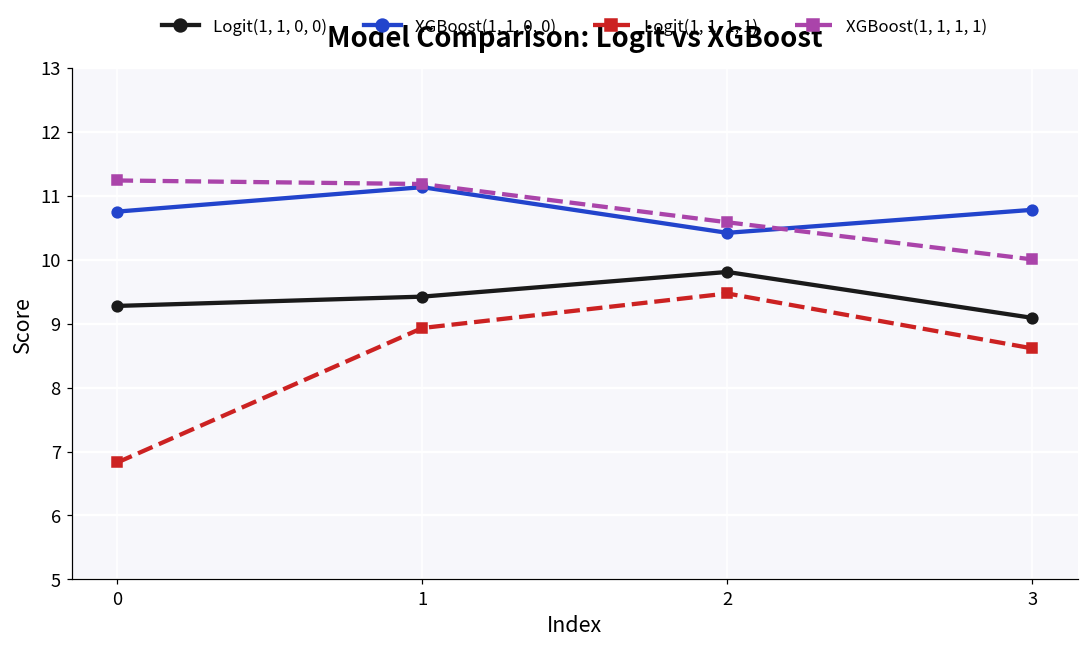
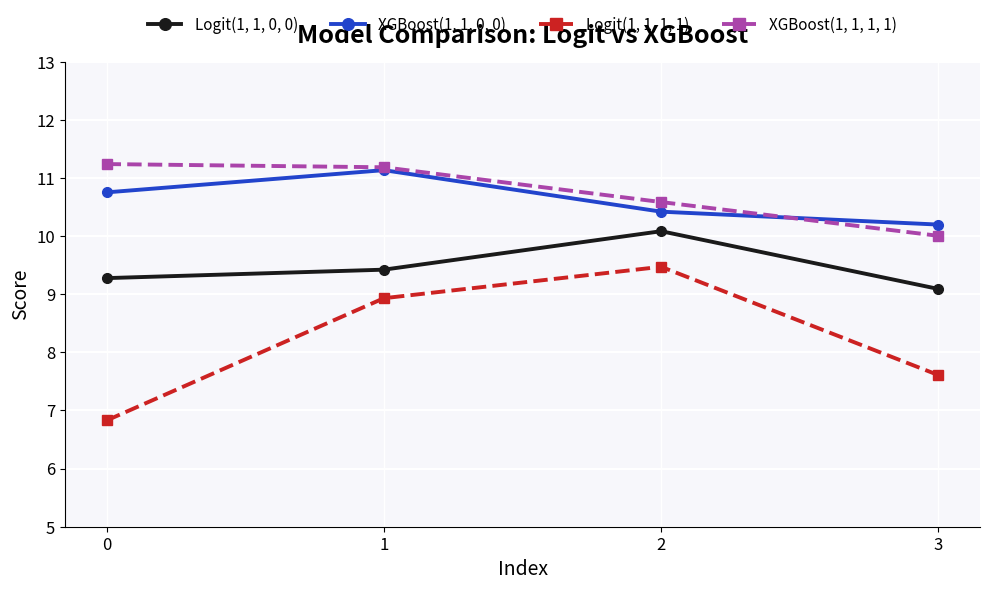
  {
    "Logit(1, 1, 0, 0)": {
      "0": 9.3,
      "1": 9.4,
-     "2": 9.8,
+     "2": 10.1,
      "3": 9.1
    },
    "XGBoost(1, 1, 0, 0)": {
      "0": 10.8,
      "1": 11.1,
      "2": 10.4,
-     "3": 10.8
+     "3": 10.2
    },
    "Logit(1, 1, 1, 1)": {
      "0": 6.8,
      "1": 8.9,
      "2": 9.5,
-     "3": 8.6
+     "3": 7.6
    },
    "XGBoost(1, 1, 1, 1)": {
      "0": 11.2,
      "1": 11.2,
      "2": 10.6,
      "3": 10.0
    }
  }
